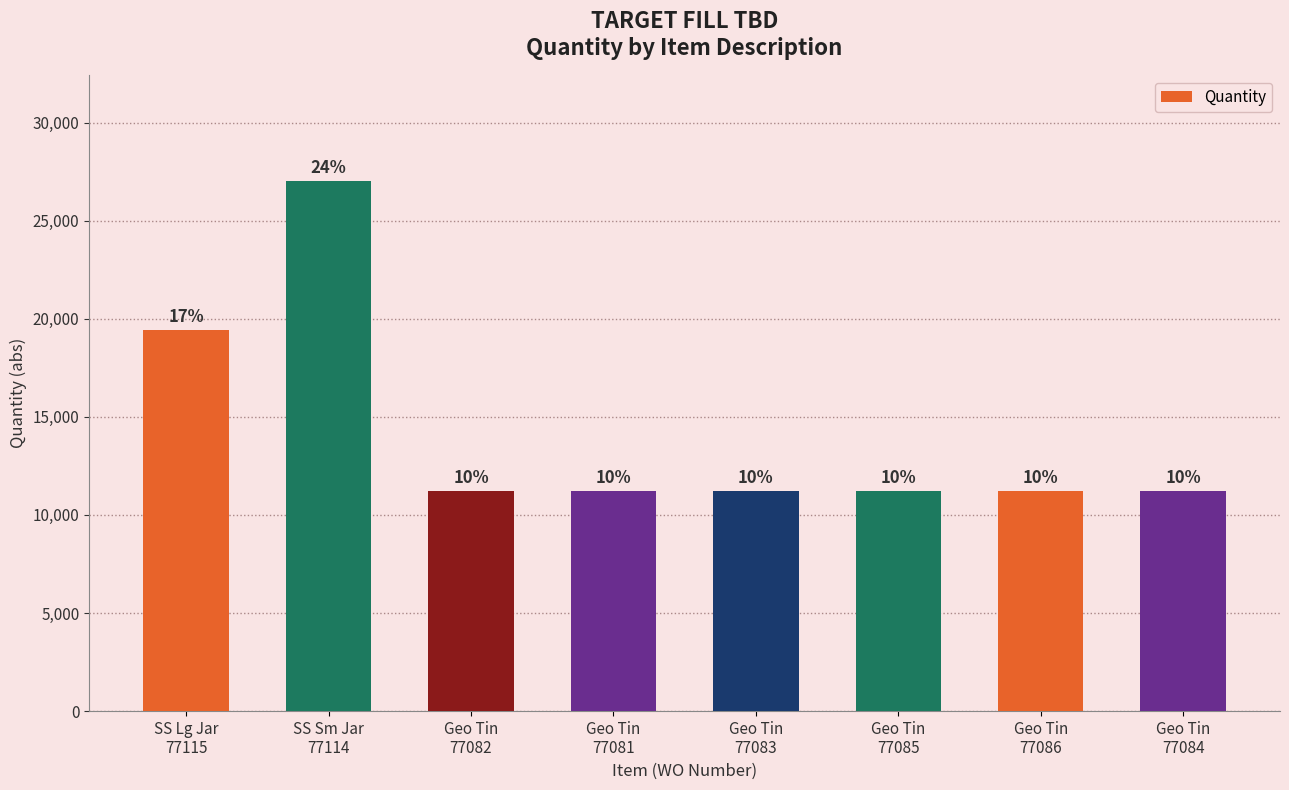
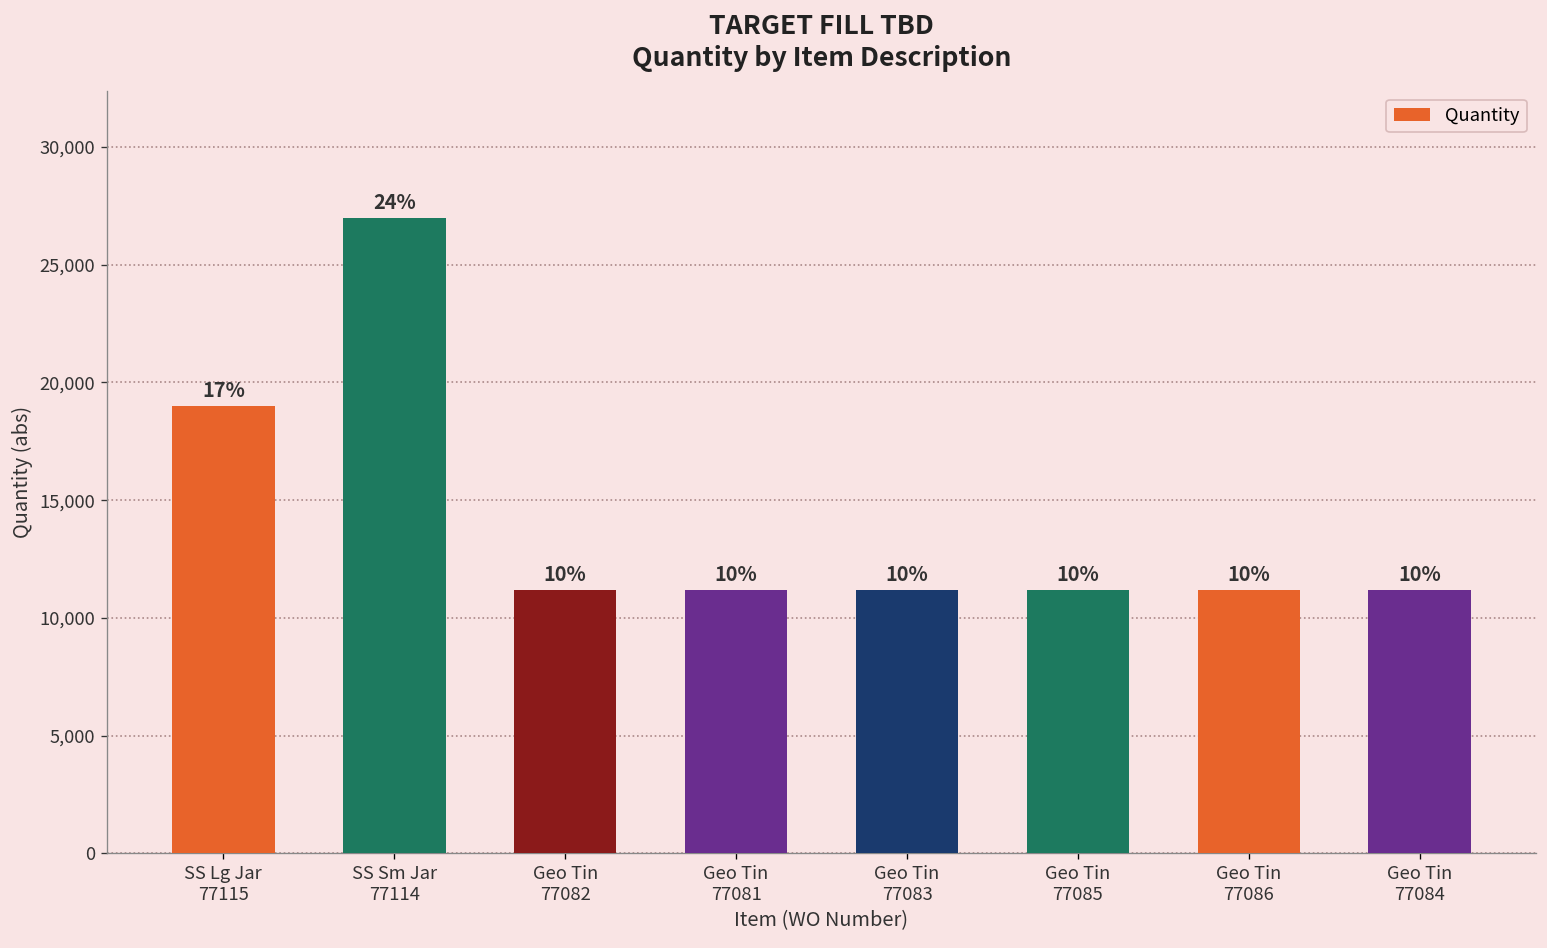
  {
-   "SS Lg Jar 77115": "19,400"
+   "SS Lg Jar 77115": "19,000"
  }
